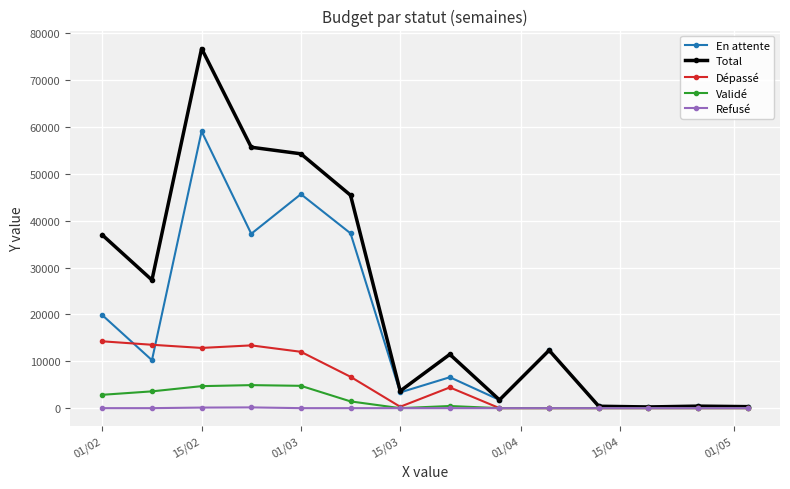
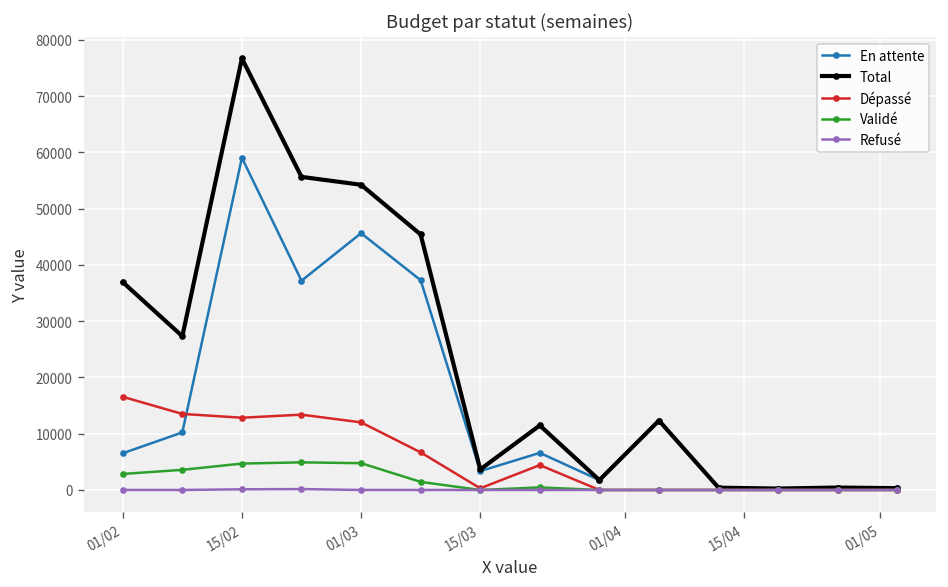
  {
    "En attente": {
-     "01/02": 20000,
+     "01/02": 7000,
      "15/02": 59000,
      "01/03": 46000
    },
    "Total": {
      "01/02": 37000,
      "15/02": 77000,
      "01/03": 54000
    },
    "Dépassé": {
-     "01/02": 14000,
+     "01/02": 17000,
      "15/02": 13000,
      "01/03": 12000
    },
    "Validé": {
      "01/02": 3000,
      "15/02": 5000,
      "01/03": 5000
    },
    "Refusé": {
      "01/02": 0,
      "15/02": 0,
      "01/03": 0
    }
  }
